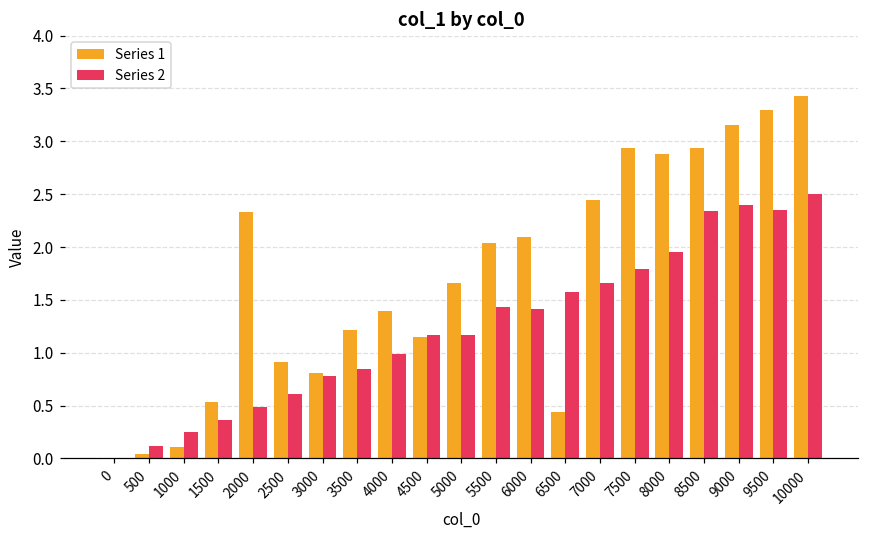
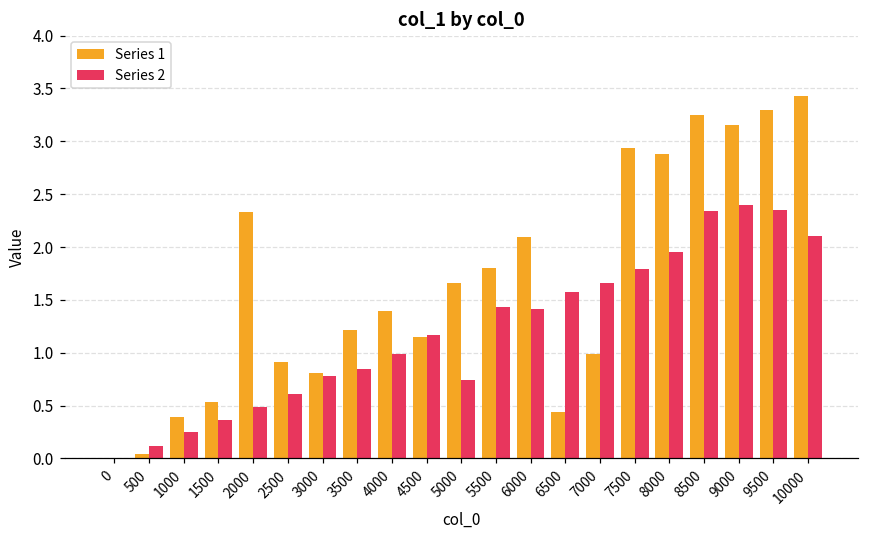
  {
    "Series 1": {
      "500": 0.0,
-     "1000": 0.1,
+     "1000": 0.4,
      "1500": 0.5,
      "2000": 2.3,
      "2500": 0.9,
      "3000": 0.8,
      "3500": 1.2,
      "4000": 1.4,
      "4500": 1.1,
      "5000": 1.7,
-     "5500": 2.0,
+     "5500": 1.8,
      "6000": 2.1,
      "6500": 0.4,
-     "7000": 2.4,
+     "7000": 1.0,
      "7500": 2.9,
      "8000": 2.9,
-     "8500": 2.9,
+     "8500": 3.2,
      "9000": 3.2,
      "9500": 3.3,
      "10000": 3.4
    },
    "Series 2": {
      "500": 0.1,
      "1000": 0.3,
      "1500": 0.4,
      "2000": 0.5,
      "2500": 0.6,
      "3000": 0.8,
      "3500": 0.8,
      "4000": 1.0,
      "4500": 1.2,
-     "5000": 1.2,
+     "5000": 0.7,
      "5500": 1.4,
      "6000": 1.4,
      "6500": 1.6,
      "7000": 1.7,
      "7500": 1.8,
      "8000": 2.0,
      "8500": 2.3,
      "9000": 2.4,
      "9500": 2.4,
-     "10000": 2.5
+     "10000": 2.1
    }
  }
